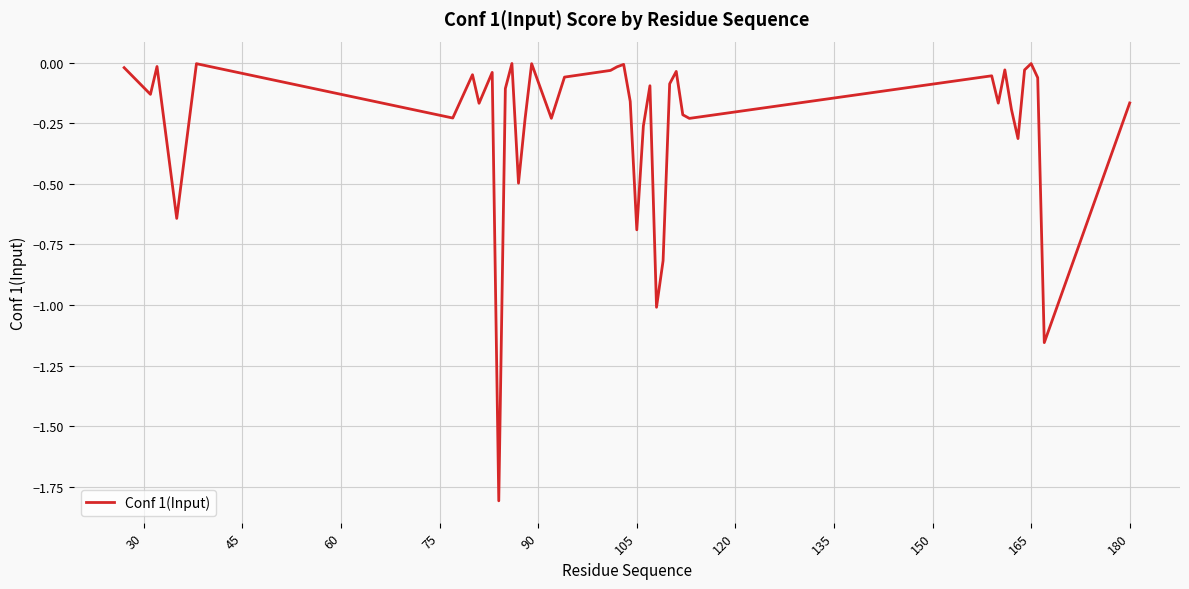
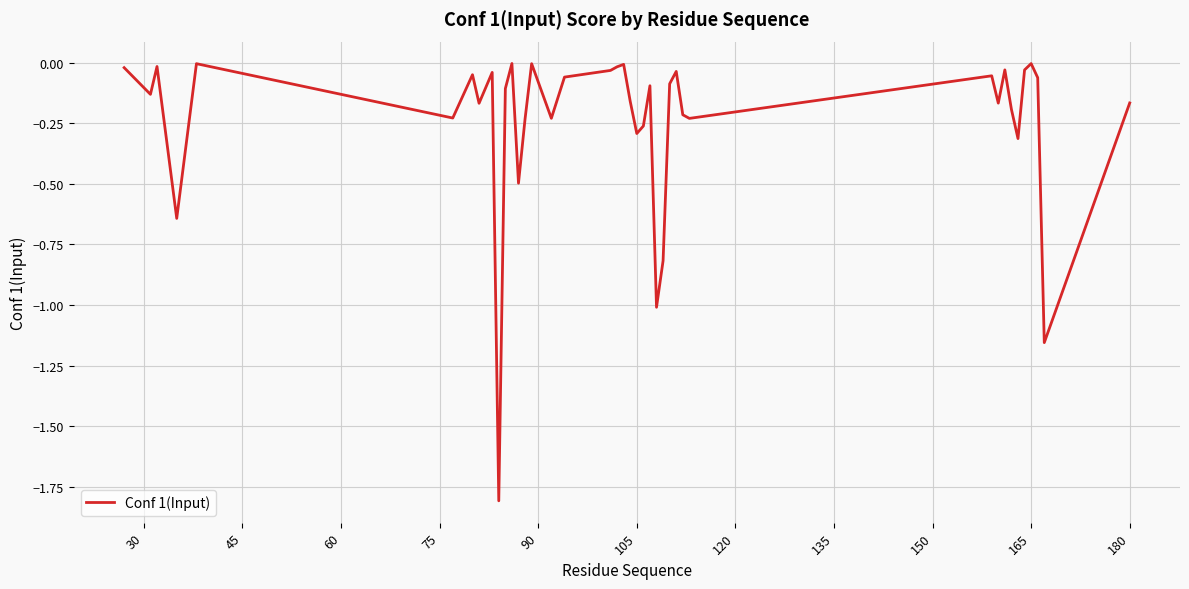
  {
-   "105": -0.69,
+   "105": -0.29,
    "165": 0.00,
    "180": -0.17
  }
